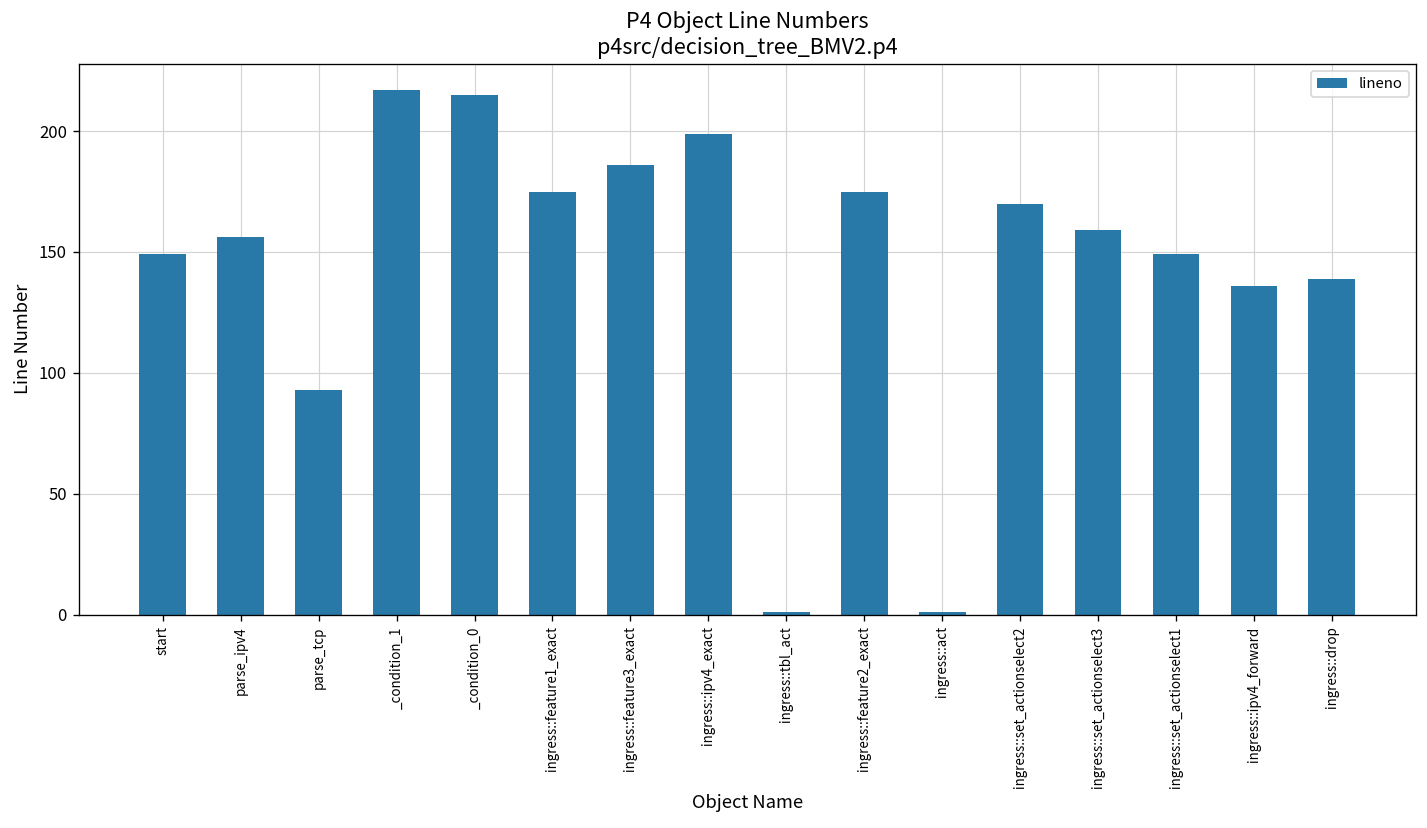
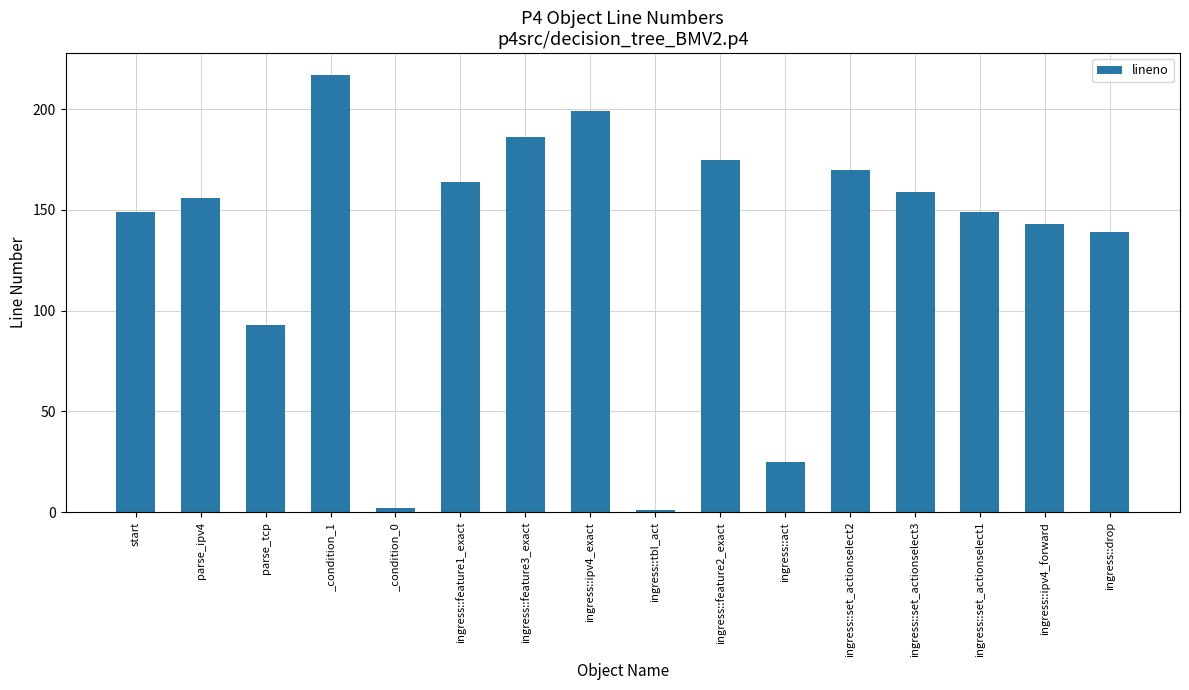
  {
    "start": 149,
    "parse_ipv4": 156,
    "parse_tcp": 93,
    "_condition_1": 217,
-   "_condition_0": 215,
-   "ingress::feature1_exact": 175,
+   "_condition_0": 2,
+   "ingress::feature1_exact": 164,
    "ingress::feature3_exact": 186,
    "ingress::ipv4_exact": 199,
    "ingress::feature2_exact": 175,
-   "ingress::act": 1,
+   "ingress::act": 25,
    "ingress::set_actionselect2": 170,
    "ingress::set_actionselect3": 159,
    "ingress::set_actionselect1": 149,
-   "ingress::ipv4_forward": 136,
+   "ingress::ipv4_forward": 143,
    "ingress::drop": 139
  }
